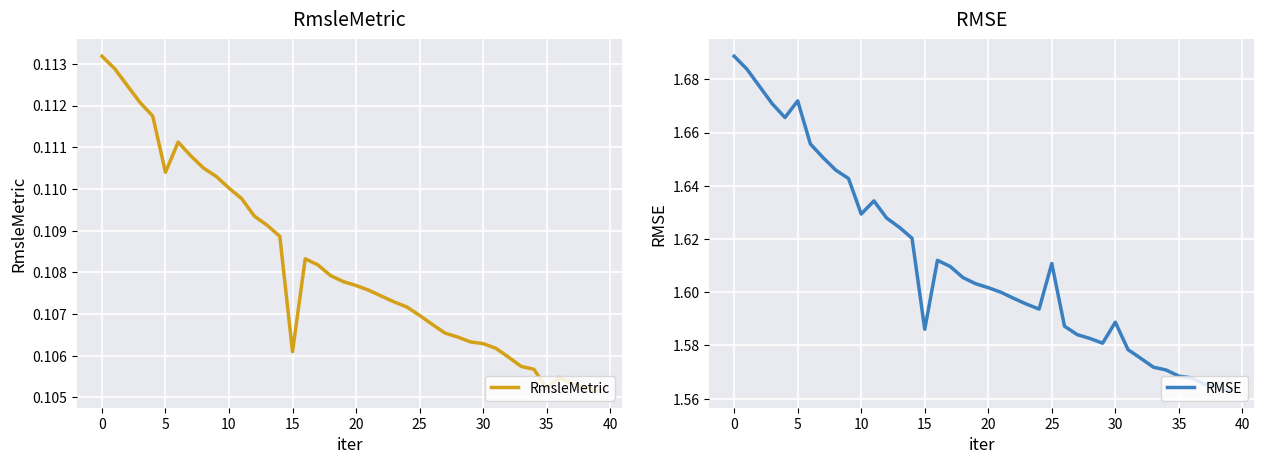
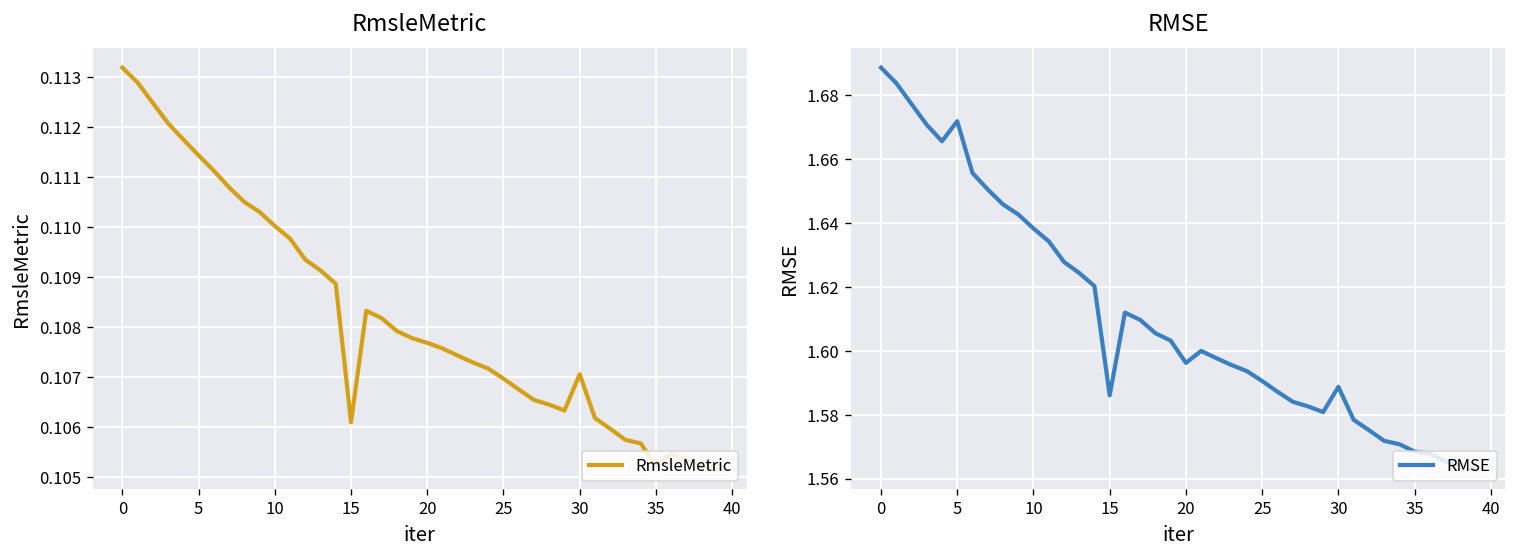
  {
    "RmsleMetric": {
      "0": 0.1132,
-     "5": 0.1104,
+     "5": 0.1114,
      "10": 0.1100,
      "15": 0.1061,
      "20": 0.1077,
      "25": 0.1070,
-     "30": 0.1063
+     "30": 0.1071
    },
    "RMSE": {
      "0": 1.689,
      "5": 1.672,
-     "10": 1.629,
+     "10": 1.638,
      "15": 1.586,
-     "20": 1.602,
-     "25": 1.611,
+     "20": 1.596,
+     "25": 1.591,
      "30": 1.589
    }
  }
